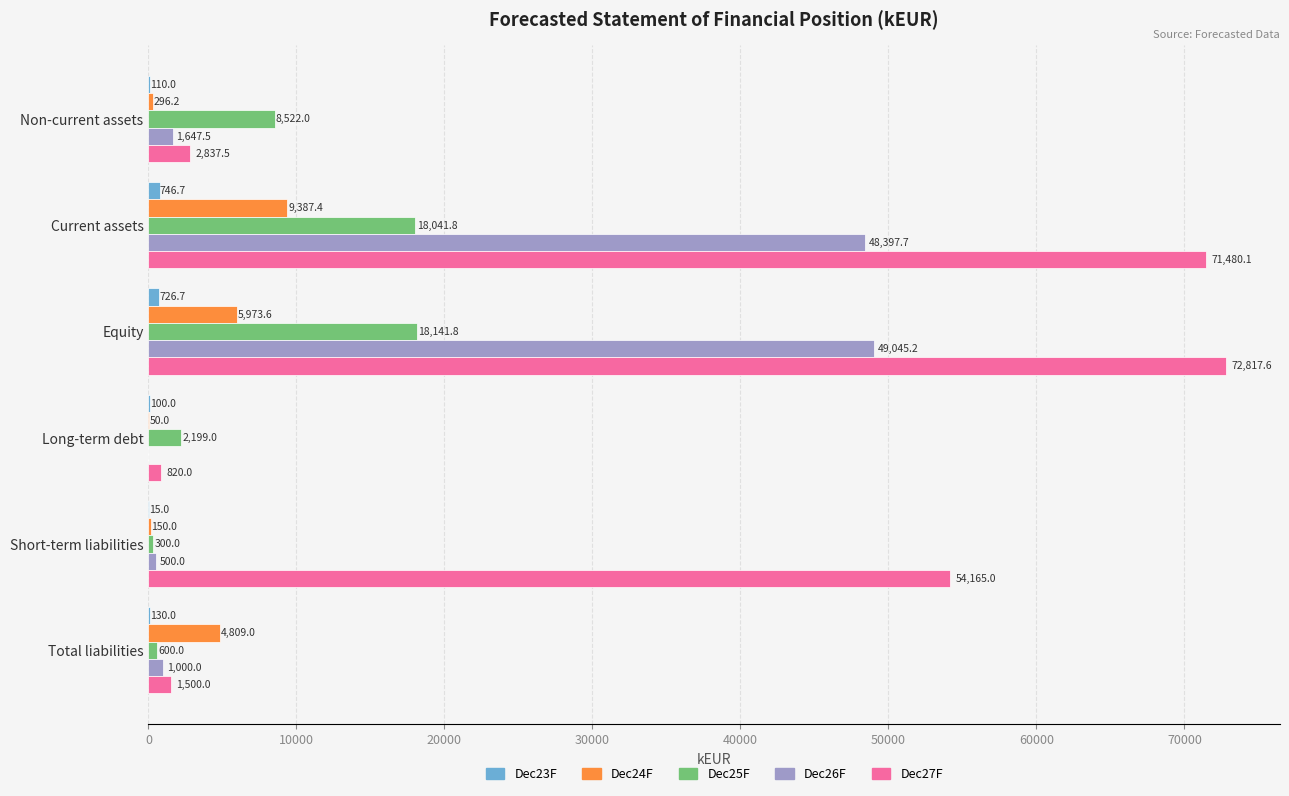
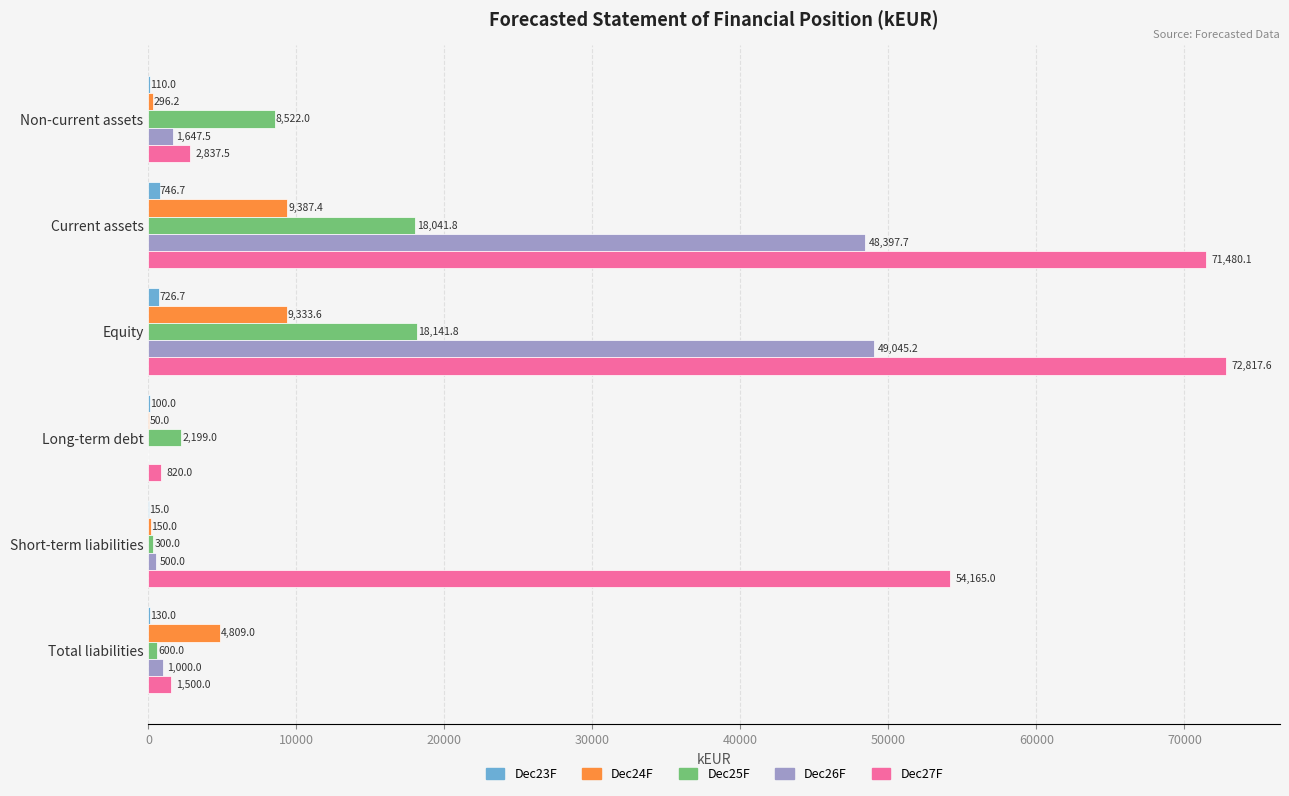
  {
    "Dec24F": {
      "Non-current assets": "296.2",
      "Current assets": "9,387.4",
-     "Equity": "5,973.6",
+     "Equity": "9,333.6",
      "Long-term debt": "50.0",
      "Short-term liabilities": "150.0",
      "Total liabilities": "4,809.0"
    },
    "Dec25F": {
      "Non-current assets": "8,522.0",
      "Current assets": "18,041.8",
      "Equity": "18,141.8",
      "Long-term debt": "2,199.0",
      "Short-term liabilities": "300.0",
      "Total liabilities": "600.0"
    },
    "Dec27F": {
      "Non-current assets": "2,837.5",
      "Current assets": "71,480.1",
      "Equity": "72,817.6",
      "Long-term debt": "820.0",
      "Short-term liabilities": "54,165.0",
      "Total liabilities": "1,500.0"
    }
  }
